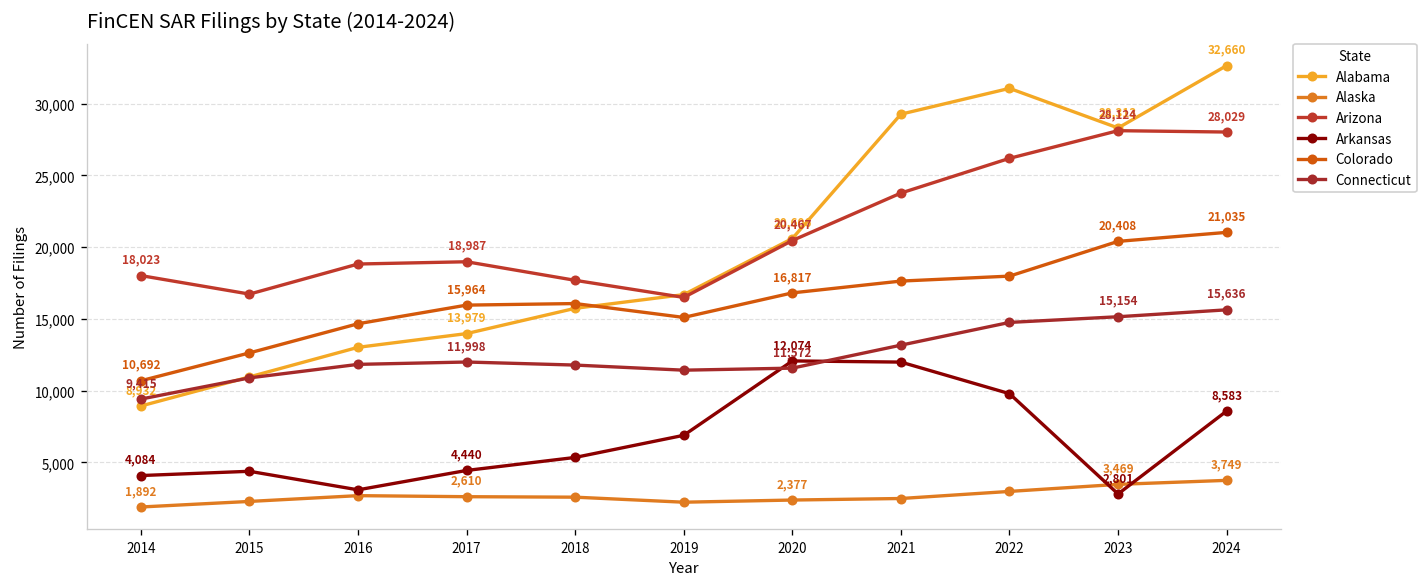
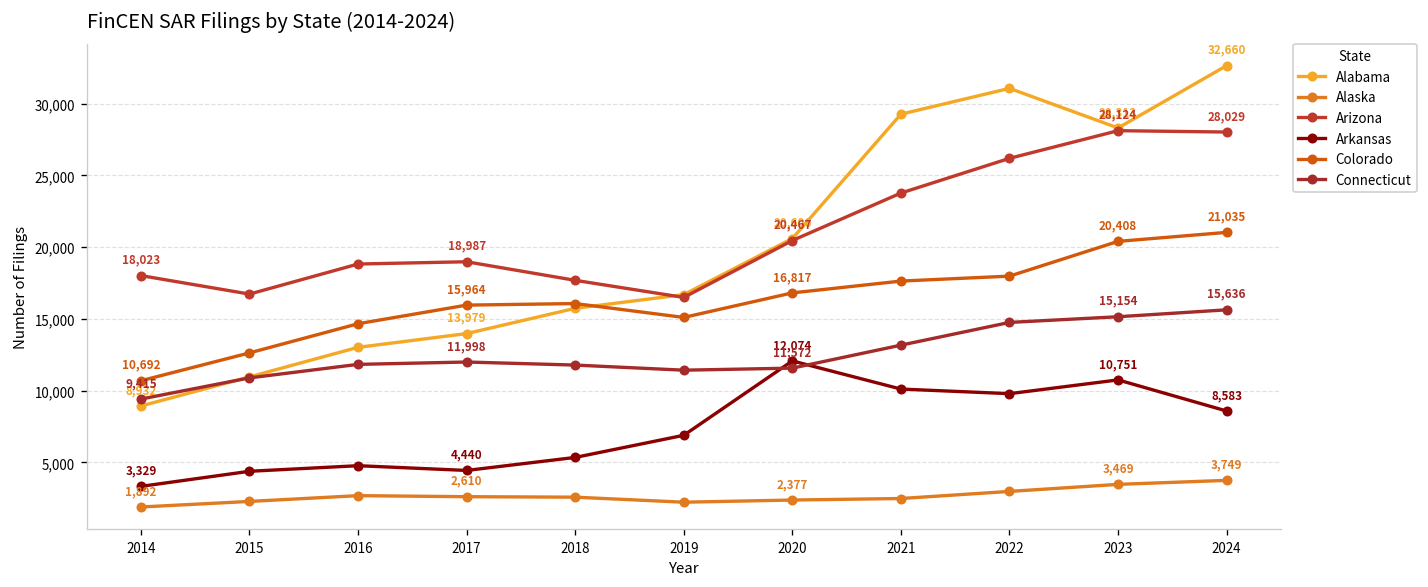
  {
    "Arkansas": {
-     "2014": "4,084",
-     "2016": "3,100",
+     "2014": "3,329",
+     "2016": "4,800",
      "2017": "4,440",
-     "2021": "12,000",
-     "2023": "2,801",
+     "2021": "10,100",
+     "2023": "10,751",
      "2024": "8,583"
    }
  }
